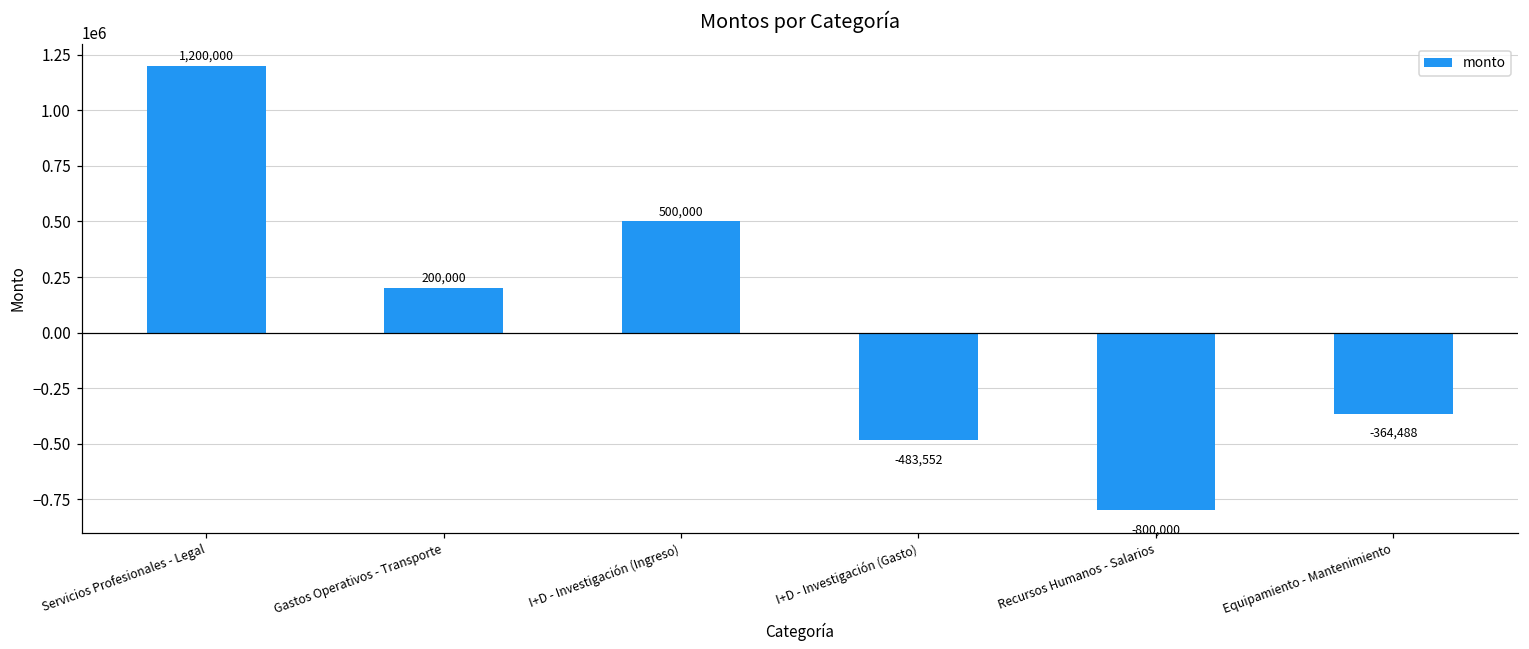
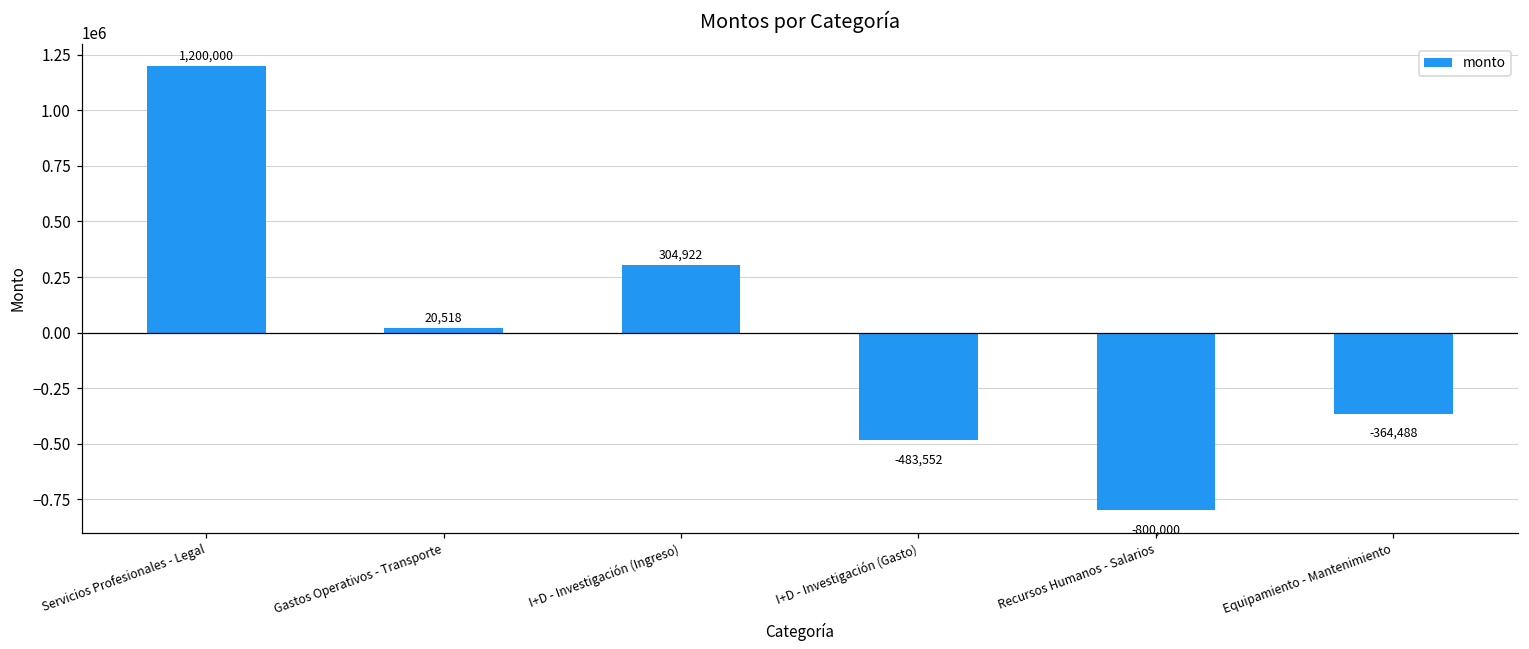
  {
    "Servicios Profesionales - Legal": "1,200,000",
-   "Gastos Operativos - Transporte": "200,000",
-   "I+D - Investigación (Ingreso)": "500,000",
+   "Gastos Operativos - Transporte": "20,518",
+   "I+D - Investigación (Ingreso)": "304,922",
    "I+D - Investigación (Gasto)": "-483,552",
    "Recursos Humanos - Salarios": "-800,000",
    "Equipamiento - Mantenimiento": "-364,488"
  }
